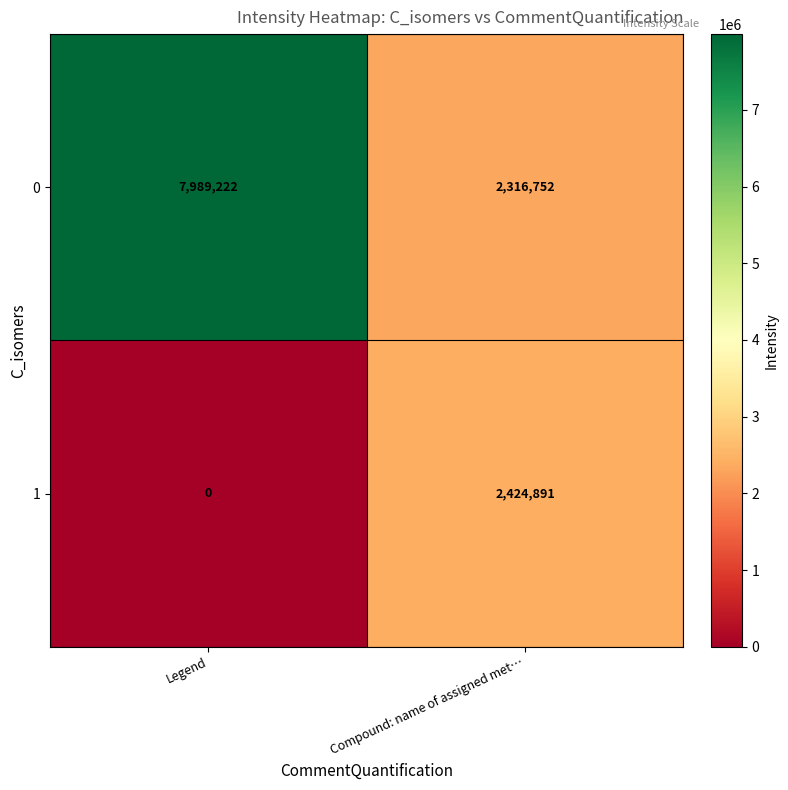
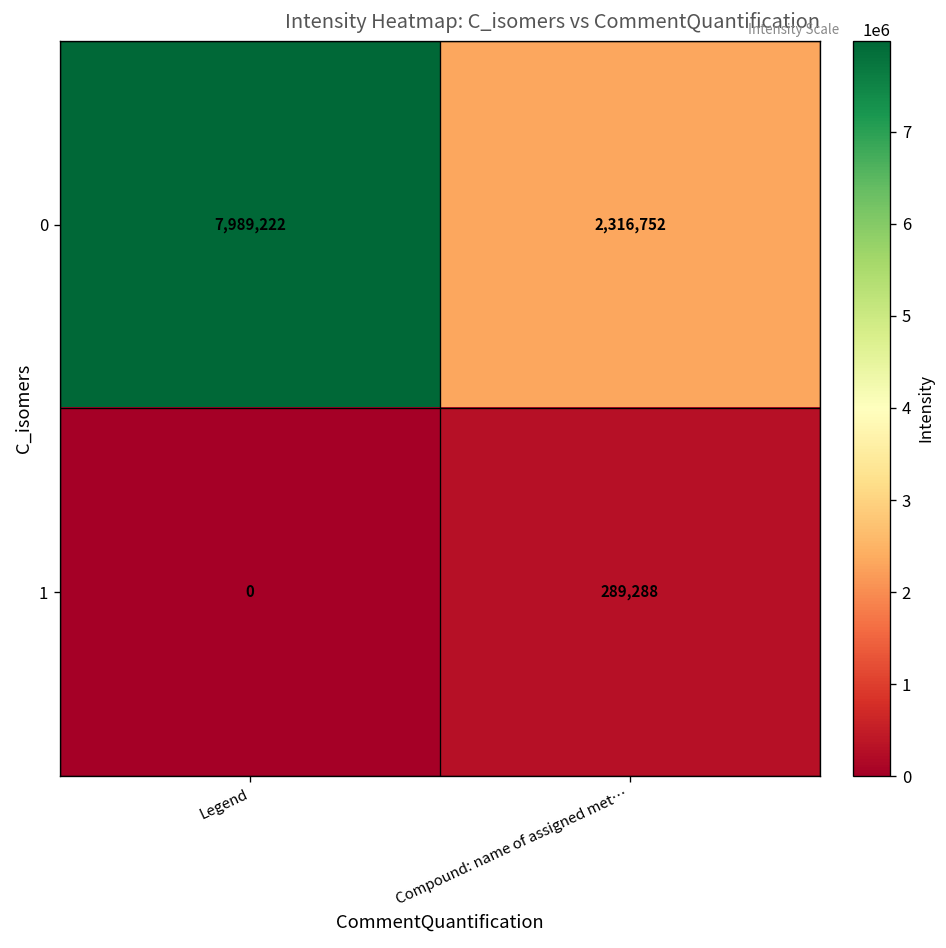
  {
    "0": {
      "Legend": "7,989,222",
      "Compound: name of assigned met…": "2,316,752"
    },
    "1": {
      "Legend": "0",
-     "Compound: name of assigned met…": "2,424,891"
+     "Compound: name of assigned met…": "289,288"
    }
  }
